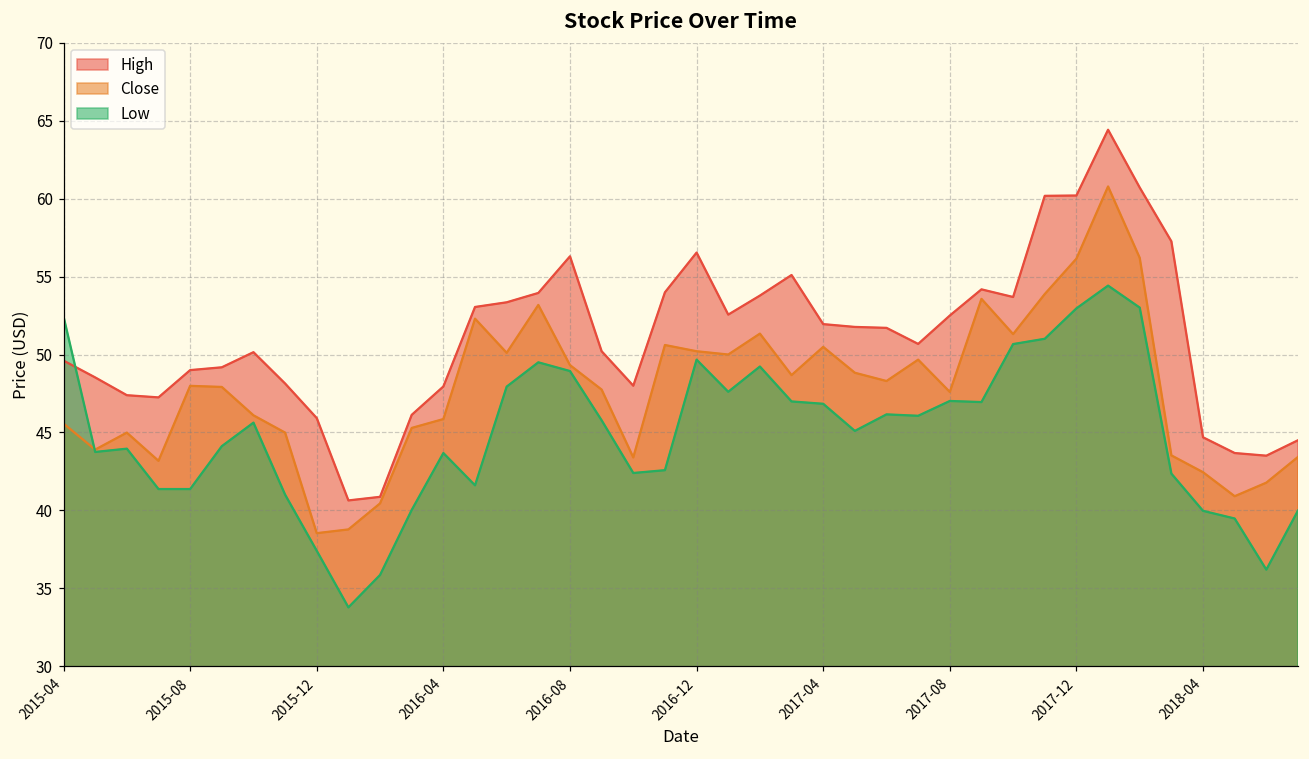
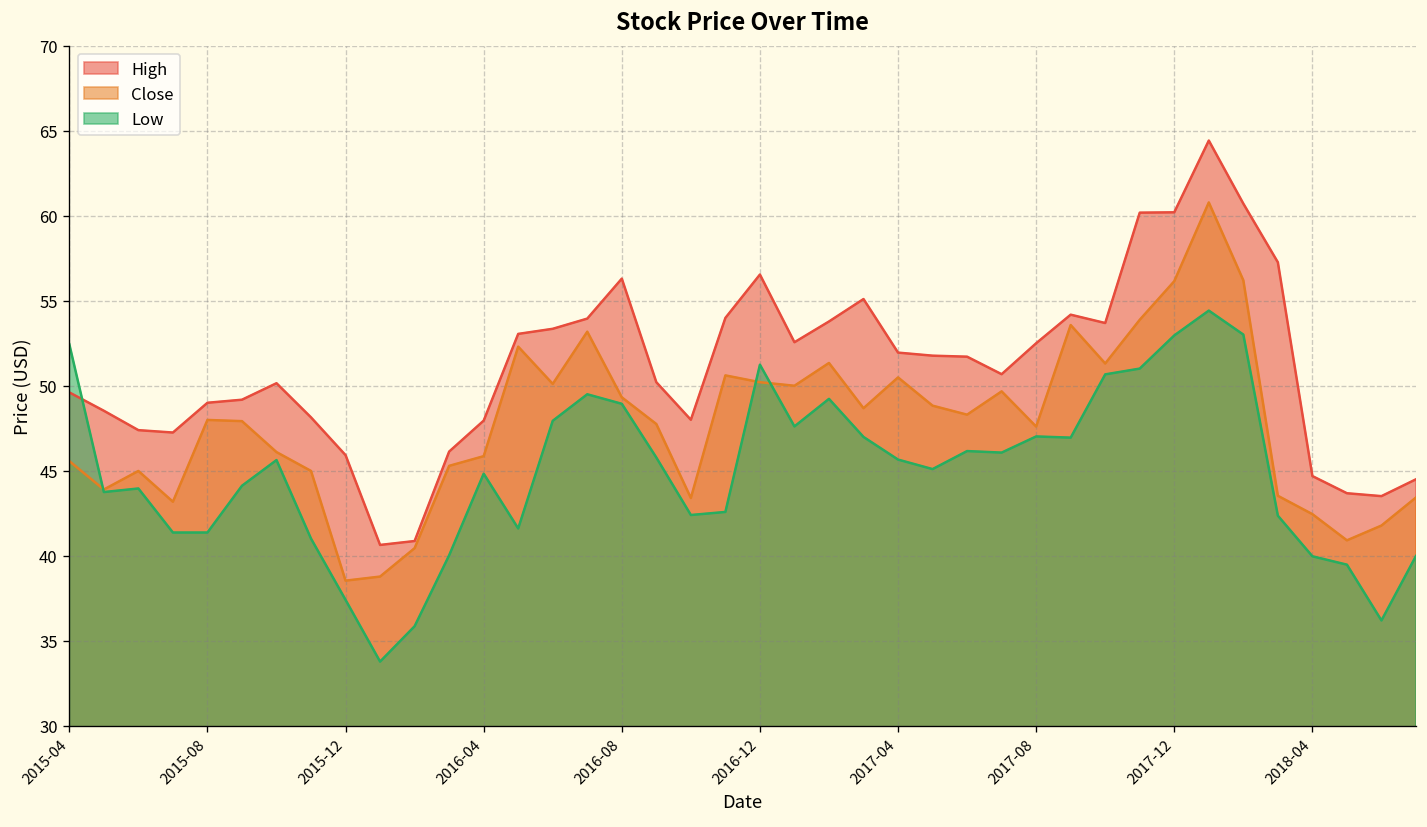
  {
    "Low": {
      "2015-04": 52.4,
      "2015-08": 41.4,
      "2015-12": 37.4,
-     "2016-04": 43.7,
+     "2016-04": 44.8,
      "2016-08": 48.9,
-     "2016-12": 49.7,
-     "2017-04": 46.8,
+     "2016-12": 51.2,
+     "2017-04": 45.7,
      "2017-08": 47.0,
      "2017-12": 53.0,
      "2018-04": 40.0
    }
  }
